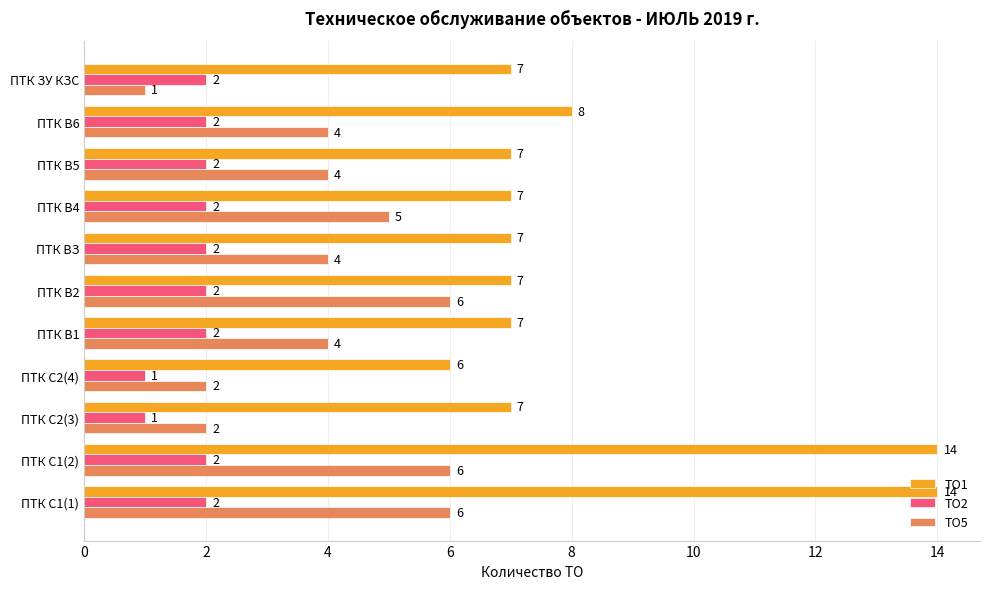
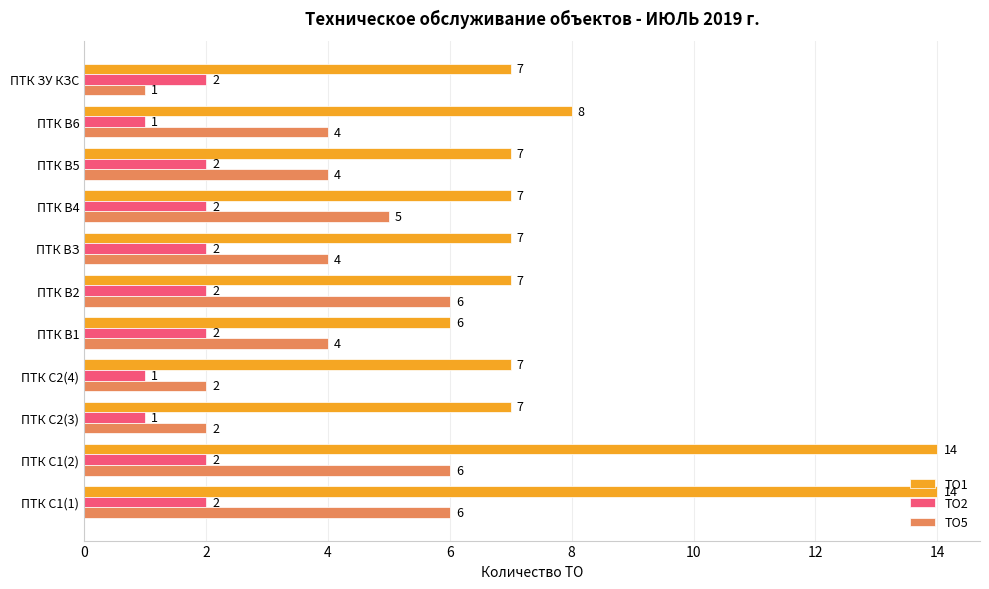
  {
    "ТО1": {
      "ПТК ЗУ КЗС": 7,
      "ПТК В6": 8,
      "ПТК В5": 7,
      "ПТК В4": 7,
      "ПТК ВЗ": 7,
      "ПТК В2": 7,
-     "ПТК В1": 7,
-     "ПТК С2(4)": 6,
+     "ПТК В1": 6,
+     "ПТК С2(4)": 7,
      "ПТК С2(3)": 7,
      "ПТК С1(2)": 14,
      "ПТК С1(1)": 14
    },
    "ТО2": {
      "ПТК ЗУ КЗС": 2,
-     "ПТК В6": 2,
+     "ПТК В6": 1,
      "ПТК В5": 2,
      "ПТК В4": 2,
      "ПТК ВЗ": 2,
      "ПТК В2": 2,
      "ПТК В1": 2,
      "ПТК С2(4)": 1,
      "ПТК С2(3)": 1,
      "ПТК С1(2)": 2,
      "ПТК С1(1)": 2
    },
    "ТО5": {
      "ПТК ЗУ КЗС": 1,
      "ПТК В6": 4,
      "ПТК В5": 4,
      "ПТК В4": 5,
      "ПТК ВЗ": 4,
      "ПТК В2": 6,
      "ПТК В1": 4,
      "ПТК С2(4)": 2,
      "ПТК С2(3)": 2,
      "ПТК С1(2)": 6,
      "ПТК С1(1)": 6
    }
  }
